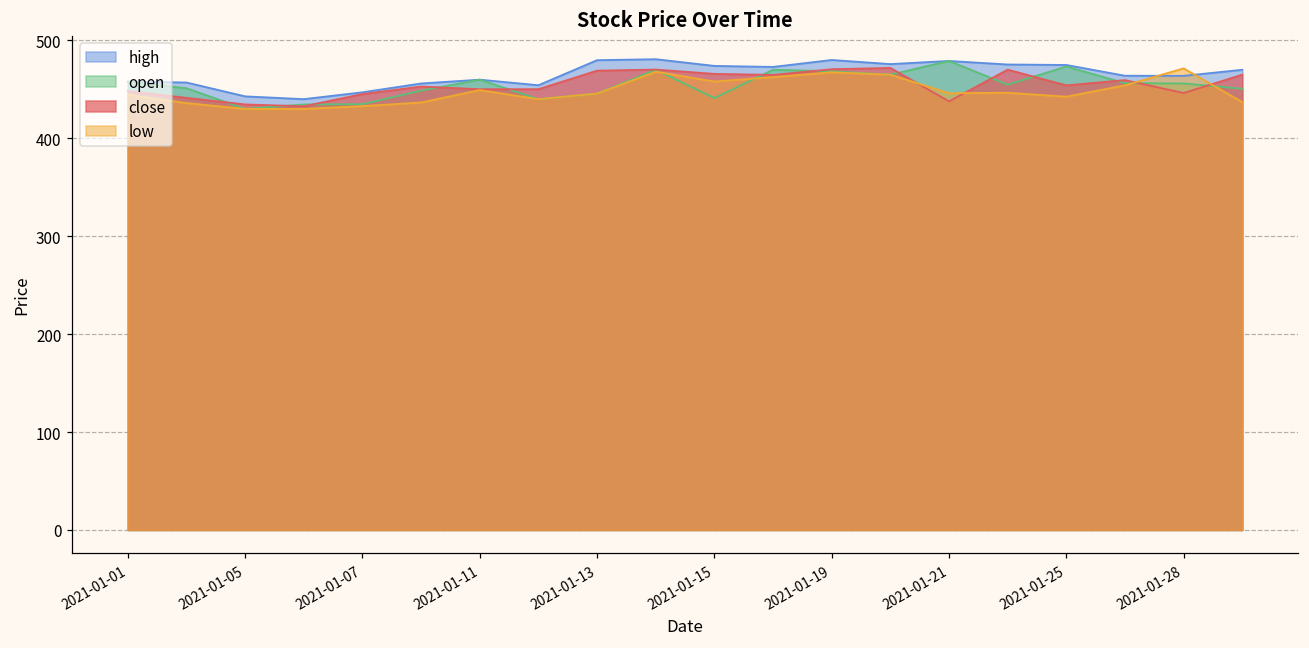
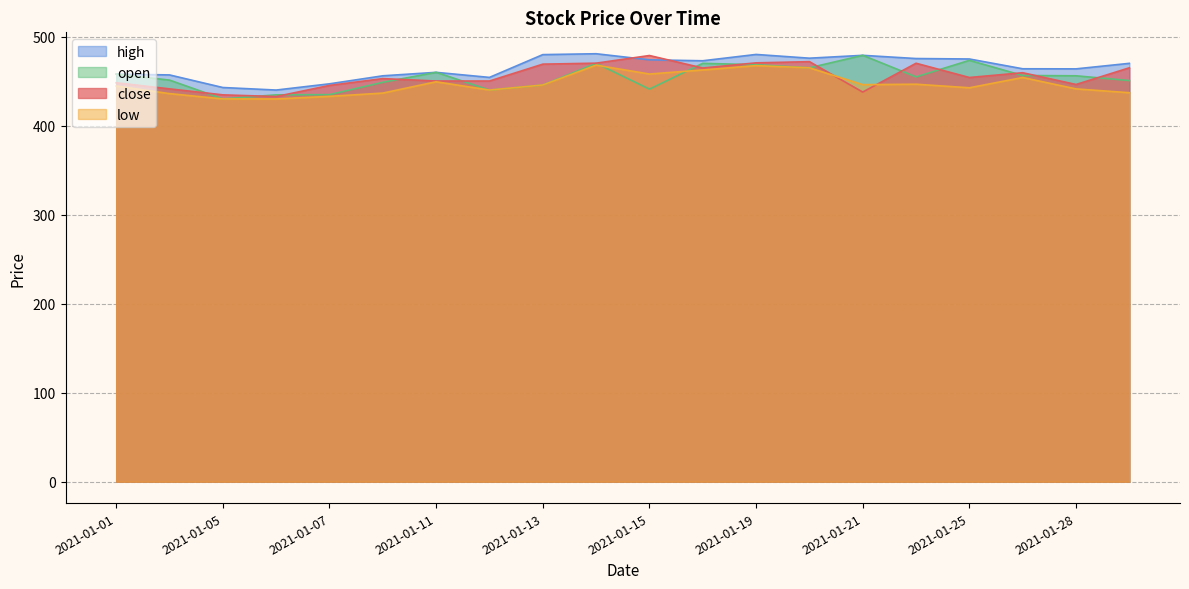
  {
    "high": {
      "2021-01-05": 440,
      "2021-01-13": 480,
      "2021-01-15": 470,
      "2021-01-19": 480,
      "2021-01-28": 460
    },
    "open": {
      "2021-01-15": 440,
      "2021-01-28": 460
    },
    "close": {
      "2021-01-05": 430,
      "2021-01-13": 470,
-     "2021-01-15": 470,
+     "2021-01-15": 480,
      "2021-01-21": 440,
      "2021-01-25": 450,
      "2021-01-28": 450
    },
    "low": {
      "2021-01-15": 460,
      "2021-01-21": 450,
      "2021-01-25": 440,
-     "2021-01-28": 470
+     "2021-01-28": 440
    }
  }
